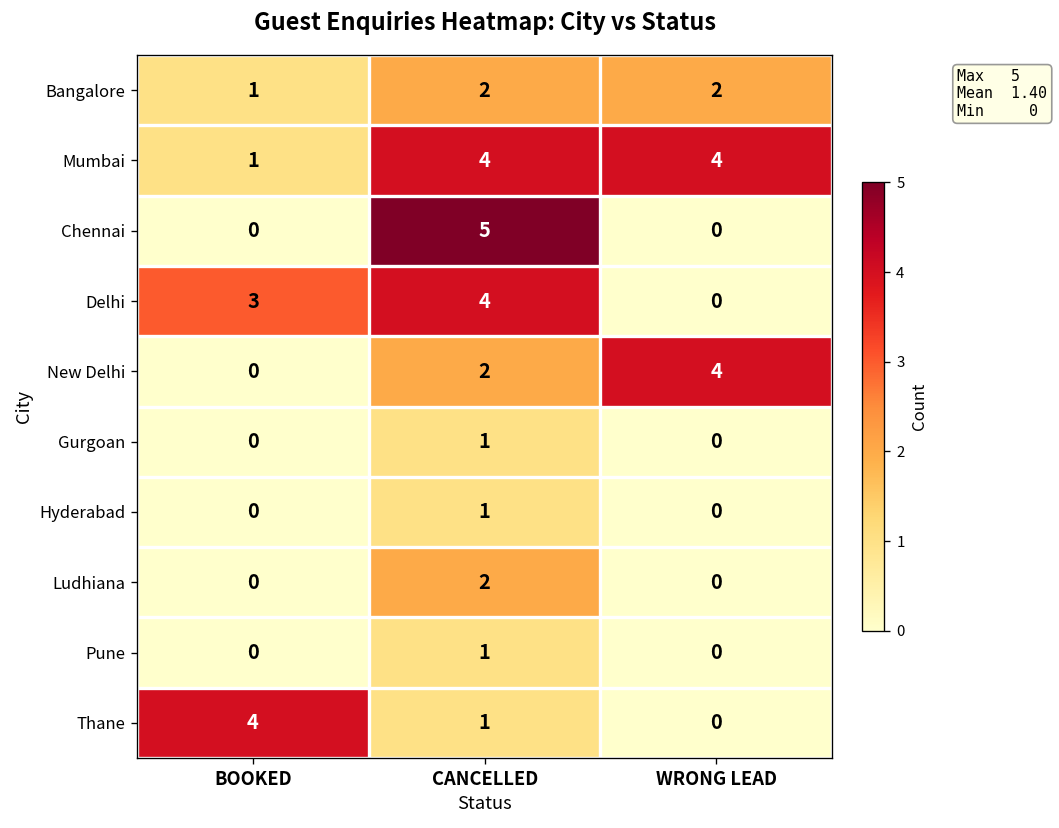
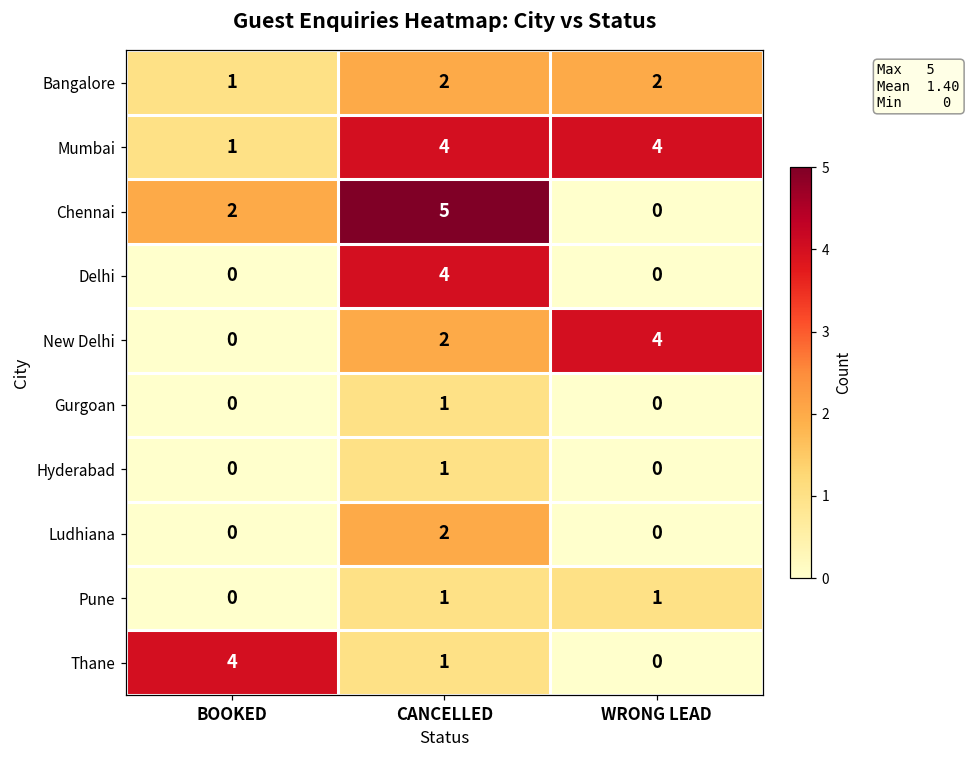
  {
    "Bangalore": {
      "BOOKED": 1,
      "CANCELLED": 2,
      "WRONG LEAD": 2
    },
    "Mumbai": {
      "BOOKED": 1,
      "CANCELLED": 4,
      "WRONG LEAD": 4
    },
    "Chennai": {
-     "BOOKED": 0,
+     "BOOKED": 2,
      "CANCELLED": 5,
      "WRONG LEAD": 0
    },
    "Delhi": {
-     "BOOKED": 3,
+     "BOOKED": 0,
      "CANCELLED": 4,
      "WRONG LEAD": 0
    },
    "New Delhi": {
      "BOOKED": 0,
      "CANCELLED": 2,
      "WRONG LEAD": 4
    },
    "Gurgoan": {
      "BOOKED": 0,
      "CANCELLED": 1,
      "WRONG LEAD": 0
    },
    "Hyderabad": {
      "BOOKED": 0,
      "CANCELLED": 1,
      "WRONG LEAD": 0
    },
    "Ludhiana": {
      "BOOKED": 0,
      "CANCELLED": 2,
      "WRONG LEAD": 0
    },
    "Pune": {
      "BOOKED": 0,
      "CANCELLED": 1,
-     "WRONG LEAD": 0
+     "WRONG LEAD": 1
    },
    "Thane": {
      "BOOKED": 4,
      "CANCELLED": 1,
      "WRONG LEAD": 0
    }
  }
